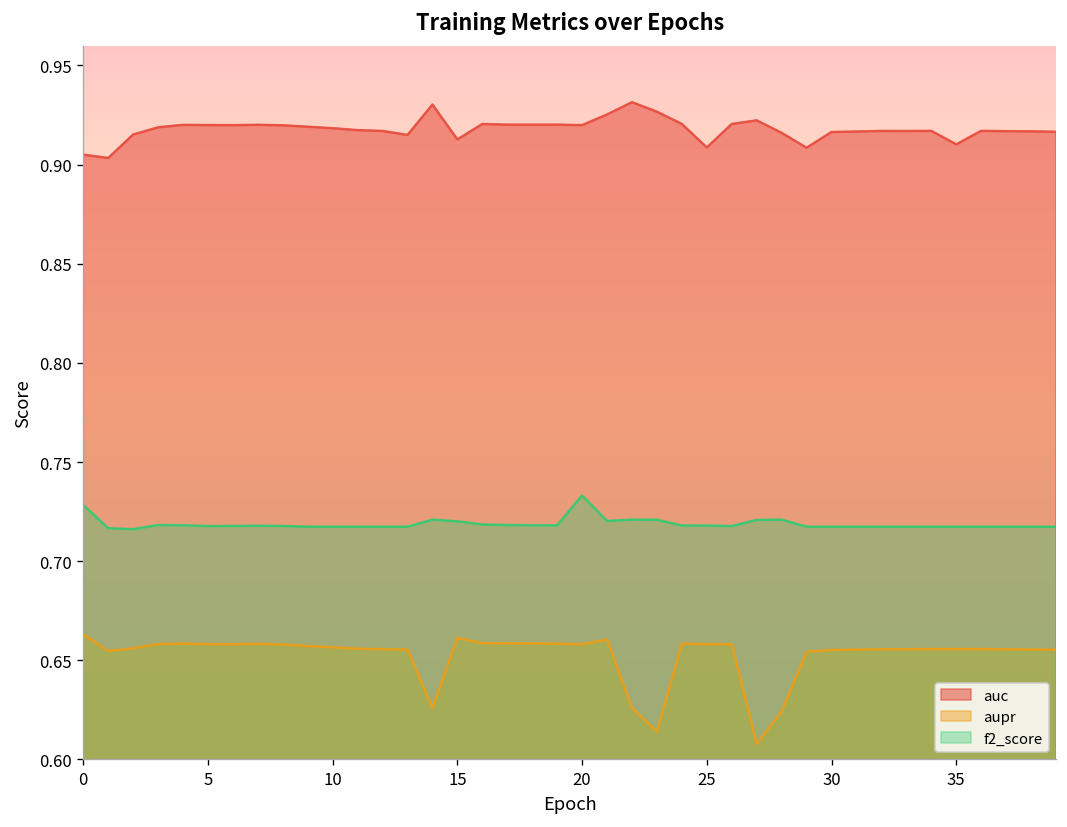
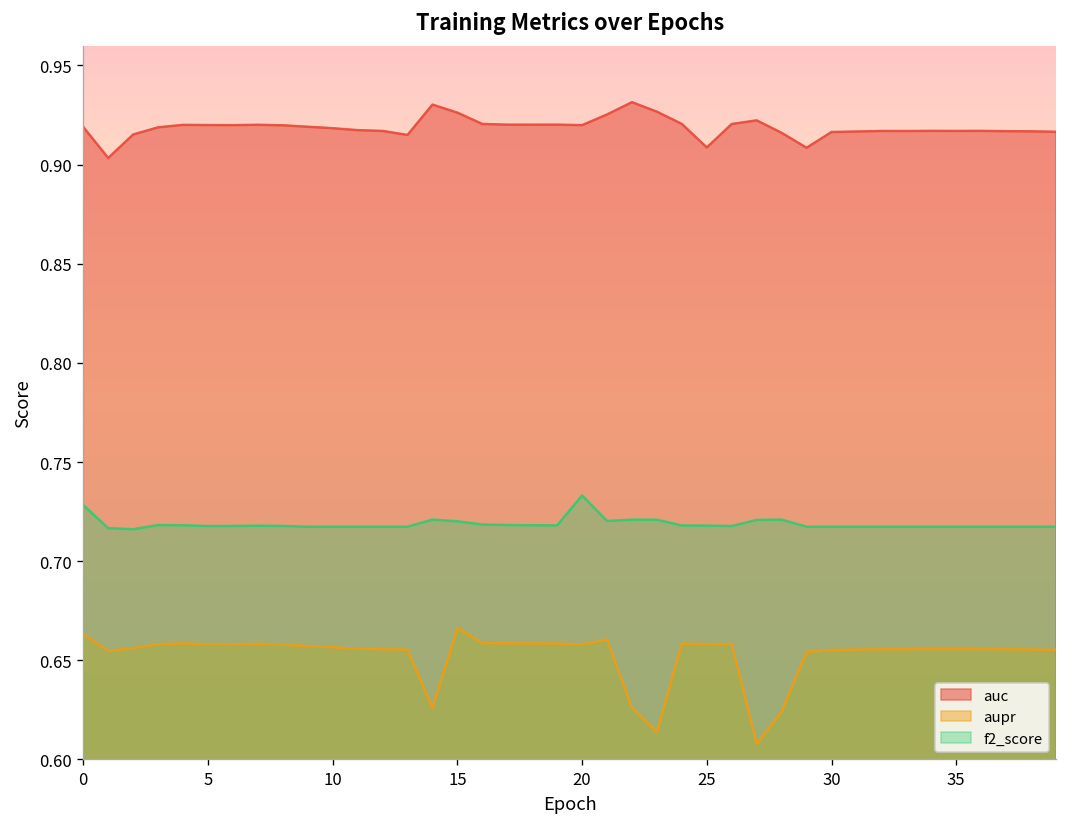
  {
    "auc": {
-     "0": 0.905,
+     "0": 0.919,
      "5": 0.920,
      "10": 0.918,
-     "15": 0.913,
+     "15": 0.926,
      "20": 0.920,
      "25": 0.909,
      "30": 0.916,
-     "35": 0.910
+     "35": 0.917
    },
    "aupr": {
      "0": 0.663,
      "5": 0.658,
      "10": 0.657,
-     "15": 0.661,
+     "15": 0.666,
      "20": 0.658,
      "25": 0.658,
      "30": 0.655,
      "35": 0.656
    },
    "f2_score": {
      "0": 0.728,
      "5": 0.718,
      "10": 0.717,
      "15": 0.720,
      "20": 0.733,
      "25": 0.718,
      "30": 0.717,
      "35": 0.717
    }
  }
